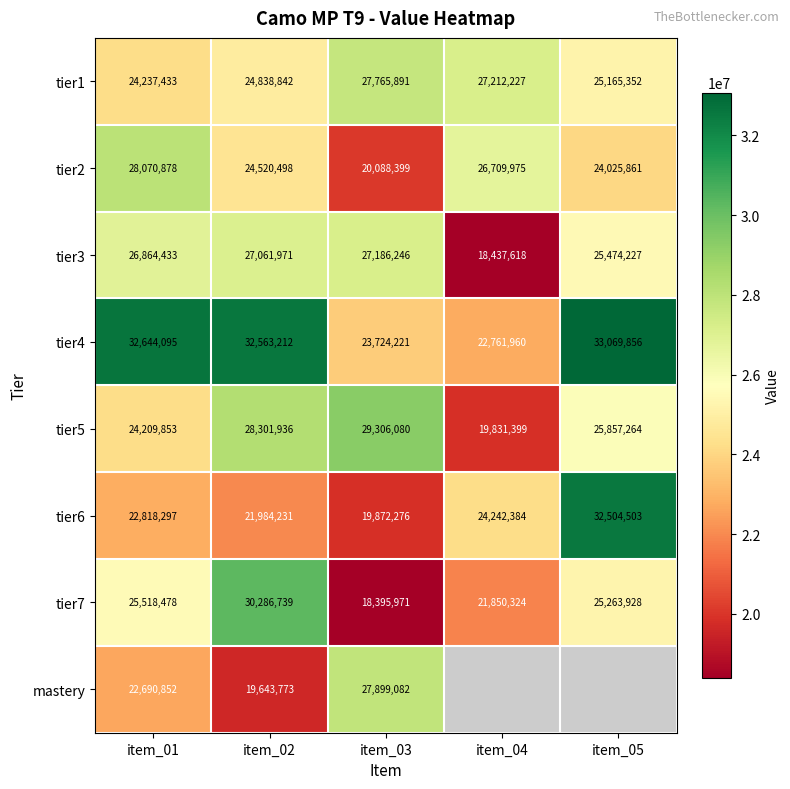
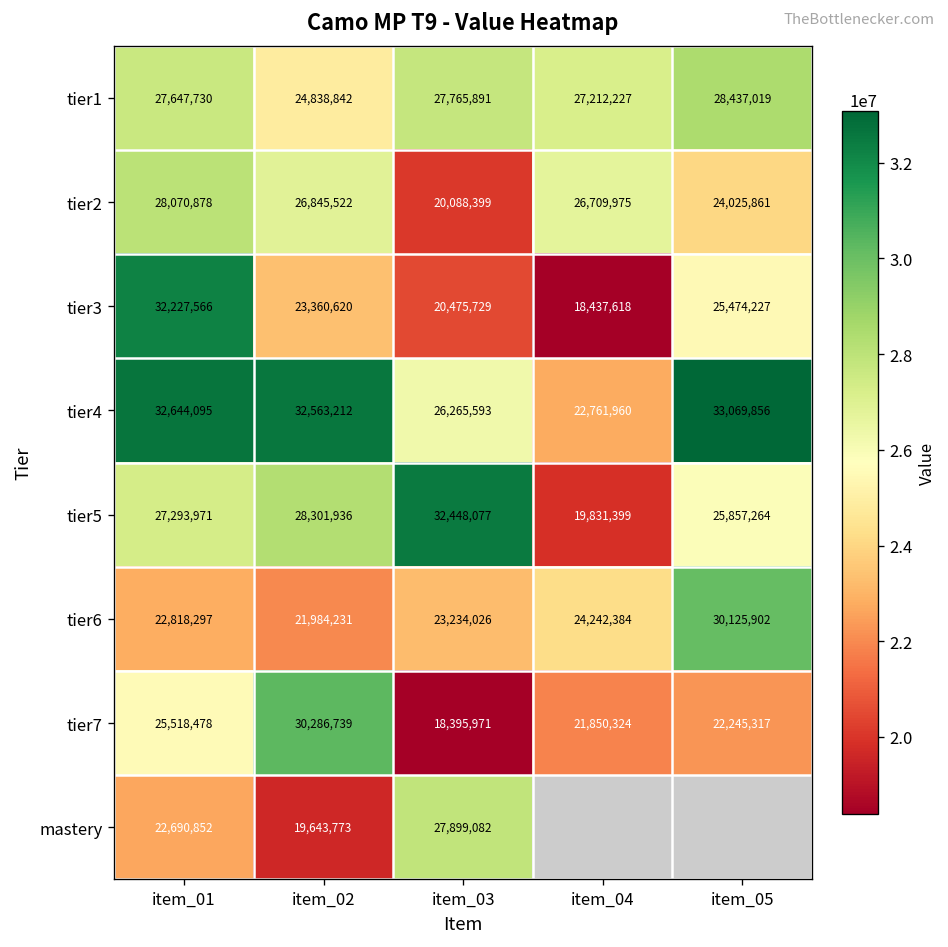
  {
    "tier1": {
-     "item_01": "24,237,433",
+     "item_01": "27,647,730",
      "item_02": "24,838,842",
      "item_03": "27,765,891",
      "item_04": "27,212,227",
-     "item_05": "25,165,352"
+     "item_05": "28,437,019"
    },
    "tier2": {
      "item_01": "28,070,878",
-     "item_02": "24,520,498",
+     "item_02": "26,845,522",
      "item_03": "20,088,399",
      "item_04": "26,709,975",
      "item_05": "24,025,861"
    },
    "tier3": {
-     "item_01": "26,864,433",
-     "item_02": "27,061,971",
-     "item_03": "27,186,246",
+     "item_01": "32,227,566",
+     "item_02": "23,360,620",
+     "item_03": "20,475,729",
      "item_04": "18,437,618",
      "item_05": "25,474,227"
    },
    "tier4": {
      "item_01": "32,644,095",
      "item_02": "32,563,212",
-     "item_03": "23,724,221",
+     "item_03": "26,265,593",
      "item_04": "22,761,960",
      "item_05": "33,069,856"
    },
    "tier5": {
-     "item_01": "24,209,853",
+     "item_01": "27,293,971",
      "item_02": "28,301,936",
-     "item_03": "29,306,080",
+     "item_03": "32,448,077",
      "item_04": "19,831,399",
      "item_05": "25,857,264"
    },
    "tier6": {
      "item_01": "22,818,297",
      "item_02": "21,984,231",
-     "item_03": "19,872,276",
+     "item_03": "23,234,026",
      "item_04": "24,242,384",
-     "item_05": "32,504,503"
+     "item_05": "30,125,902"
    },
    "tier7": {
      "item_01": "25,518,478",
      "item_02": "30,286,739",
      "item_03": "18,395,971",
      "item_04": "21,850,324",
-     "item_05": "25,263,928"
+     "item_05": "22,245,317"
    },
    "mastery": {
      "item_01": "22,690,852",
      "item_02": "19,643,773",
      "item_03": "27,899,082"
    }
  }
